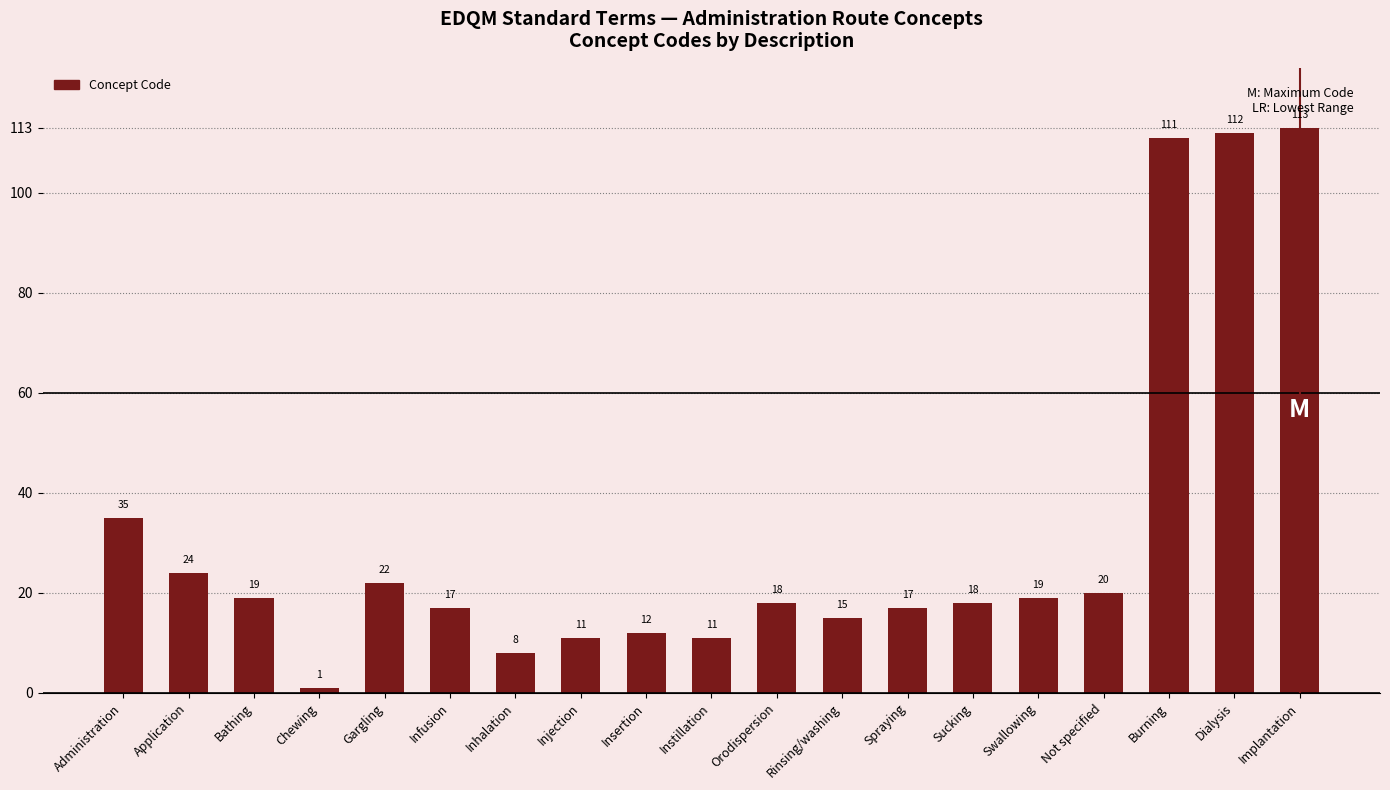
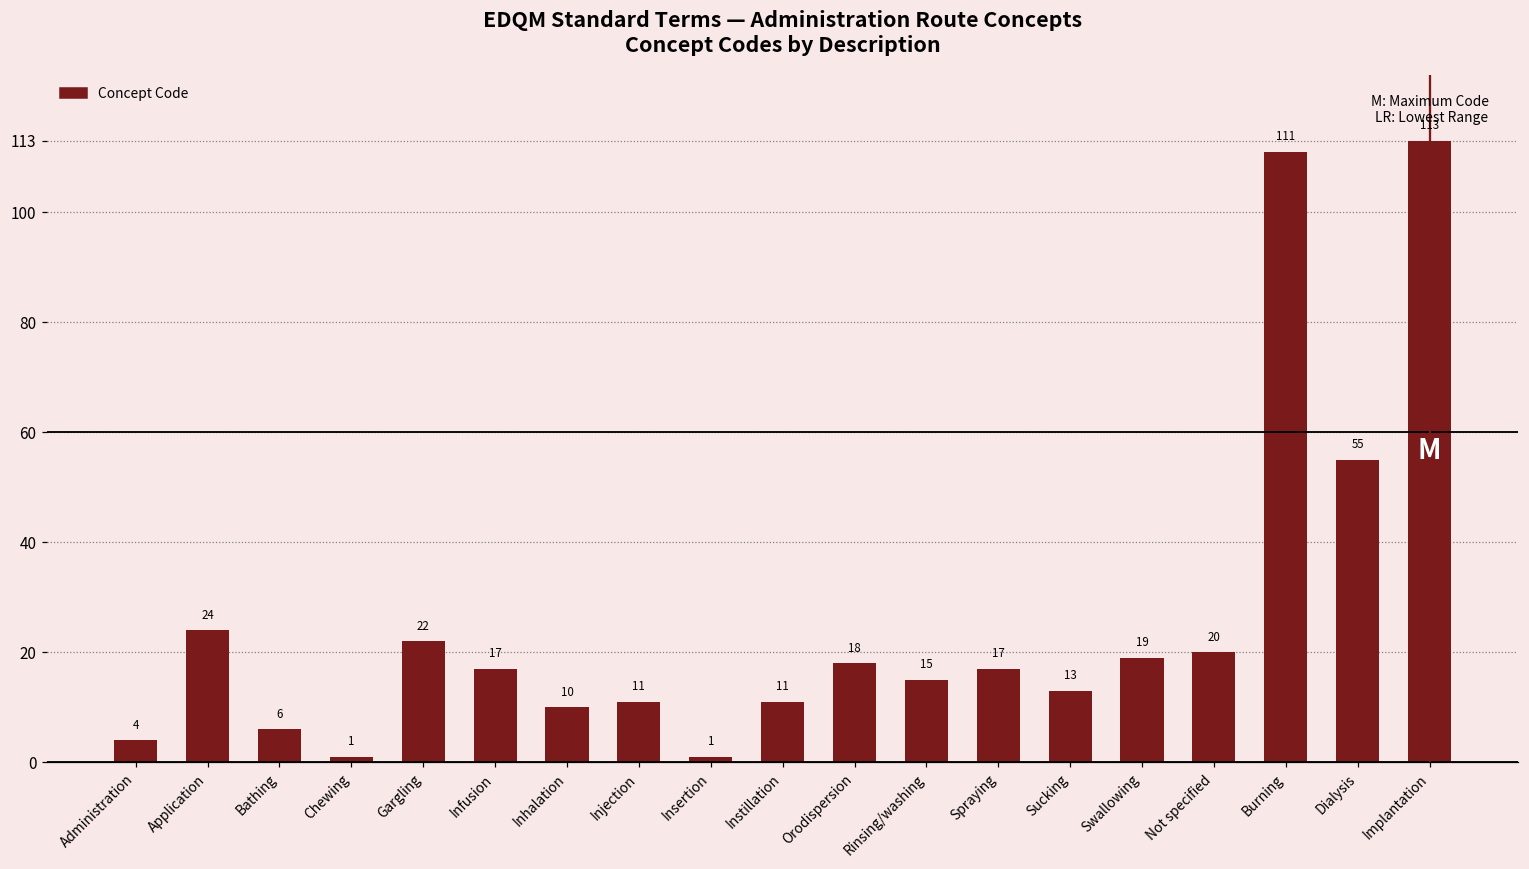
  {
-   "Administration": 35,
+   "Administration": 4,
    "Application": 24,
-   "Bathing": 19,
+   "Bathing": 6,
    "Chewing": 1,
    "Gargling": 22,
    "Infusion": 17,
-   "Inhalation": 8,
+   "Inhalation": 10,
    "Injection": 11,
-   "Insertion": 12,
+   "Insertion": 1,
    "Instillation": 11,
    "Orodispersion": 18,
    "Rinsing/washing": 15,
    "Spraying": 17,
-   "Sucking": 18,
+   "Sucking": 13,
    "Swallowing": 19,
    "Not specified": 20,
    "Burning": 111,
-   "Dialysis": 112
+   "Dialysis": 55
  }
